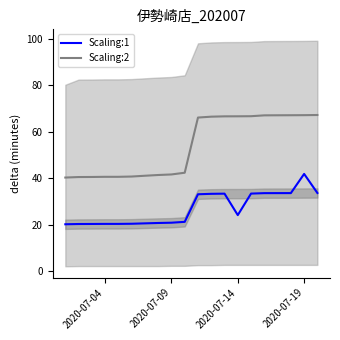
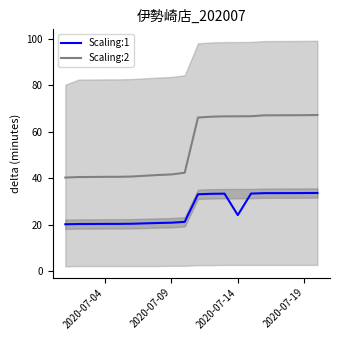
  {
    "Scaling:1": {
      "2020-07-04": 20,
      "2020-07-09": 21,
      "2020-07-14": 24,
-     "2020-07-19": 42
+     "2020-07-19": 34
    }
  }
